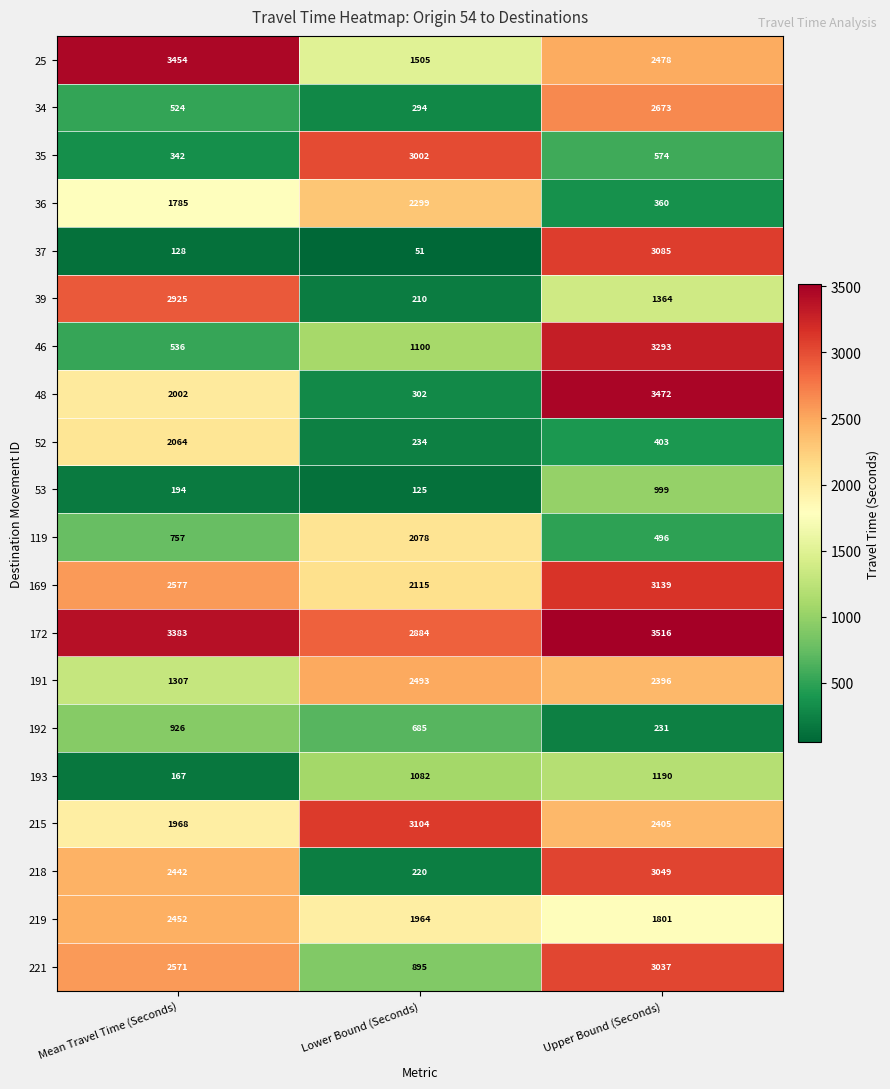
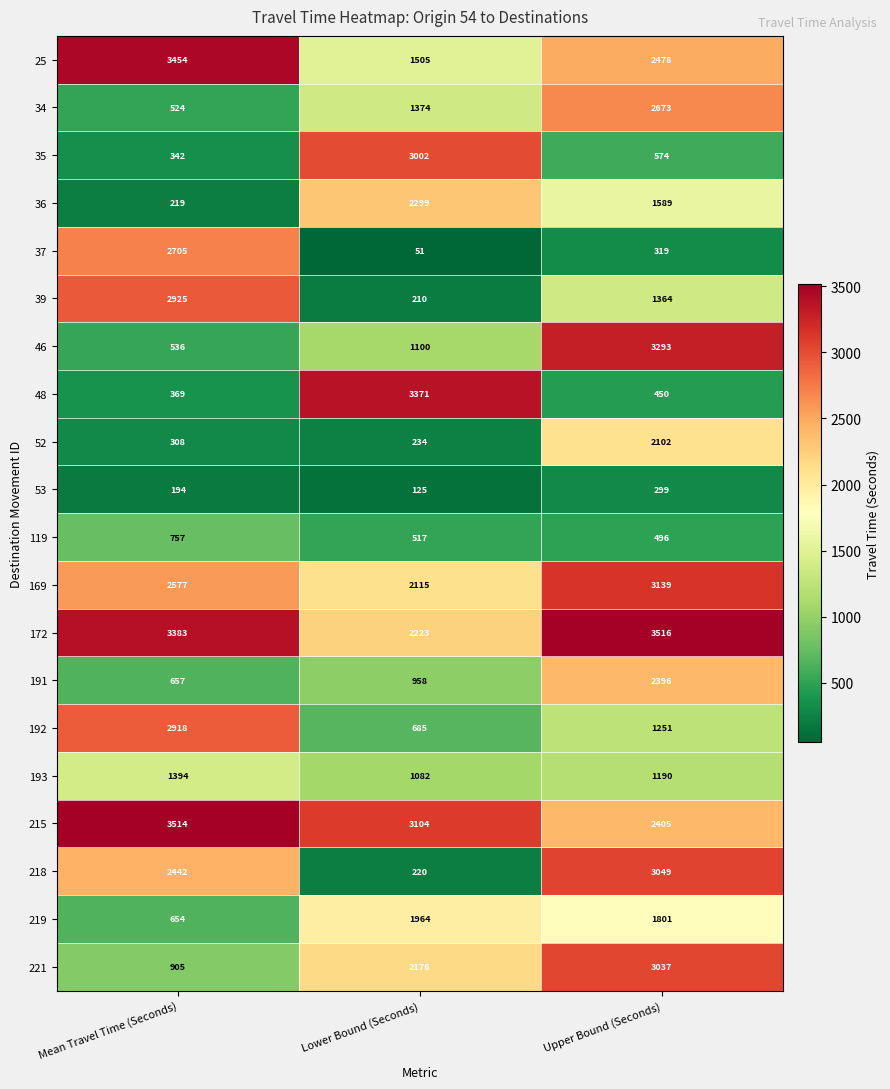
  {
    "25": {
      "Mean Travel Time (Seconds)": 3454,
      "Lower Bound (Seconds)": 1505,
      "Upper Bound (Seconds)": 2478
    },
    "34": {
      "Mean Travel Time (Seconds)": 524,
-     "Lower Bound (Seconds)": 294,
+     "Lower Bound (Seconds)": 1374,
      "Upper Bound (Seconds)": 2673
    },
    "35": {
      "Mean Travel Time (Seconds)": 342,
      "Lower Bound (Seconds)": 3002,
      "Upper Bound (Seconds)": 574
    },
    "36": {
-     "Mean Travel Time (Seconds)": 1785,
+     "Mean Travel Time (Seconds)": 219,
      "Lower Bound (Seconds)": 2299,
-     "Upper Bound (Seconds)": 360
+     "Upper Bound (Seconds)": 1589
    },
    "37": {
-     "Mean Travel Time (Seconds)": 128,
+     "Mean Travel Time (Seconds)": 2705,
      "Lower Bound (Seconds)": 51,
-     "Upper Bound (Seconds)": 3085
+     "Upper Bound (Seconds)": 319
    },
    "39": {
      "Mean Travel Time (Seconds)": 2925,
      "Lower Bound (Seconds)": 210,
      "Upper Bound (Seconds)": 1364
    },
    "46": {
      "Mean Travel Time (Seconds)": 536,
      "Lower Bound (Seconds)": 1100,
      "Upper Bound (Seconds)": 3293
    },
    "48": {
-     "Mean Travel Time (Seconds)": 2002,
-     "Lower Bound (Seconds)": 302,
-     "Upper Bound (Seconds)": 3472
+     "Mean Travel Time (Seconds)": 369,
+     "Lower Bound (Seconds)": 3371,
+     "Upper Bound (Seconds)": 450
    },
    "52": {
-     "Mean Travel Time (Seconds)": 2064,
+     "Mean Travel Time (Seconds)": 308,
      "Lower Bound (Seconds)": 234,
-     "Upper Bound (Seconds)": 403
+     "Upper Bound (Seconds)": 2102
    },
    "53": {
      "Mean Travel Time (Seconds)": 194,
      "Lower Bound (Seconds)": 125,
-     "Upper Bound (Seconds)": 999
+     "Upper Bound (Seconds)": 299
    },
    "119": {
      "Mean Travel Time (Seconds)": 757,
-     "Lower Bound (Seconds)": 2078,
+     "Lower Bound (Seconds)": 517,
      "Upper Bound (Seconds)": 496
    },
    "169": {
      "Mean Travel Time (Seconds)": 2577,
      "Lower Bound (Seconds)": 2115,
      "Upper Bound (Seconds)": 3139
    },
    "172": {
      "Mean Travel Time (Seconds)": 3383,
-     "Lower Bound (Seconds)": 2884,
+     "Lower Bound (Seconds)": 2223,
      "Upper Bound (Seconds)": 3516
    },
    "191": {
-     "Mean Travel Time (Seconds)": 1307,
-     "Lower Bound (Seconds)": 2493,
+     "Mean Travel Time (Seconds)": 657,
+     "Lower Bound (Seconds)": 958,
      "Upper Bound (Seconds)": 2396
    },
    "192": {
-     "Mean Travel Time (Seconds)": 926,
+     "Mean Travel Time (Seconds)": 2918,
      "Lower Bound (Seconds)": 685,
-     "Upper Bound (Seconds)": 231
+     "Upper Bound (Seconds)": 1251
    },
    "193": {
-     "Mean Travel Time (Seconds)": 167,
+     "Mean Travel Time (Seconds)": 1394,
      "Lower Bound (Seconds)": 1082,
      "Upper Bound (Seconds)": 1190
    },
    "215": {
-     "Mean Travel Time (Seconds)": 1968,
+     "Mean Travel Time (Seconds)": 3514,
      "Lower Bound (Seconds)": 3104,
      "Upper Bound (Seconds)": 2405
    },
    "218": {
      "Mean Travel Time (Seconds)": 2442,
      "Lower Bound (Seconds)": 220,
      "Upper Bound (Seconds)": 3049
    },
    "219": {
-     "Mean Travel Time (Seconds)": 2452,
+     "Mean Travel Time (Seconds)": 654,
      "Lower Bound (Seconds)": 1964,
      "Upper Bound (Seconds)": 1801
    },
    "221": {
-     "Mean Travel Time (Seconds)": 2571,
-     "Lower Bound (Seconds)": 895,
+     "Mean Travel Time (Seconds)": 905,
+     "Lower Bound (Seconds)": 2176,
      "Upper Bound (Seconds)": 3037
    }
  }
